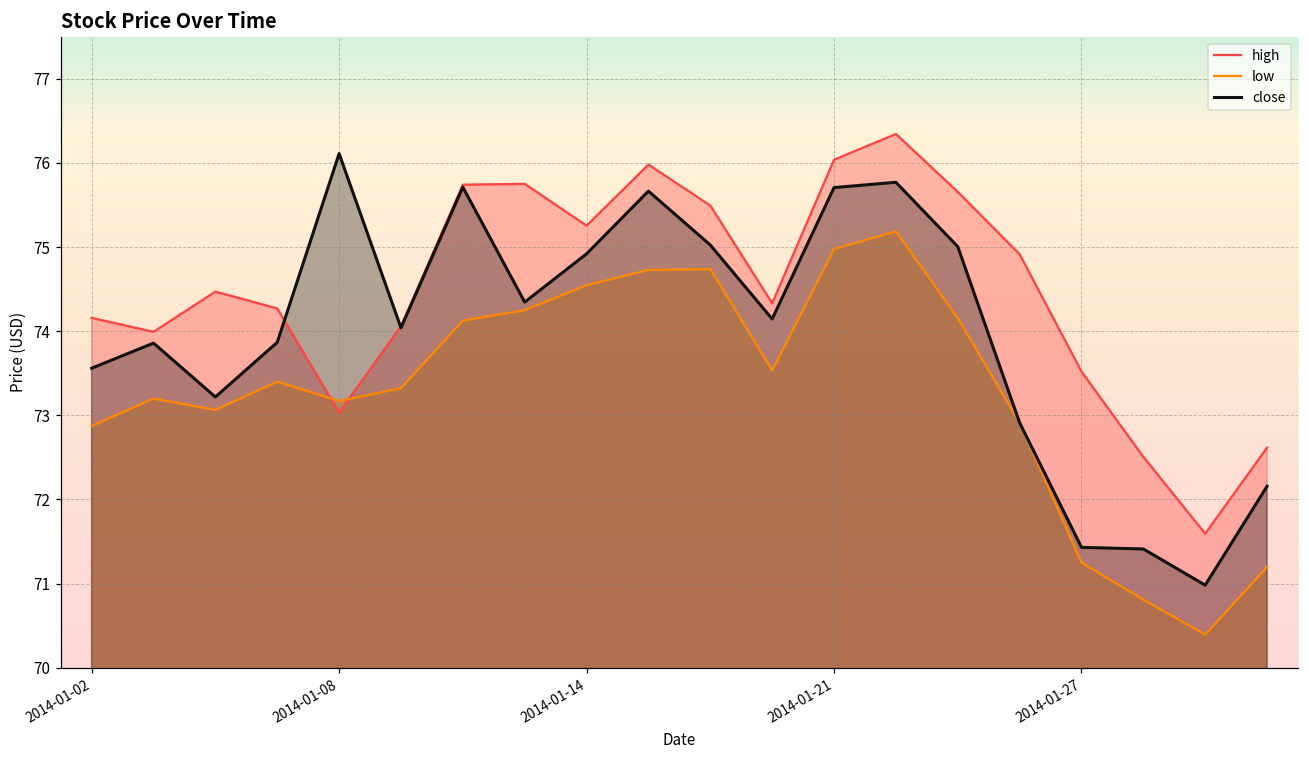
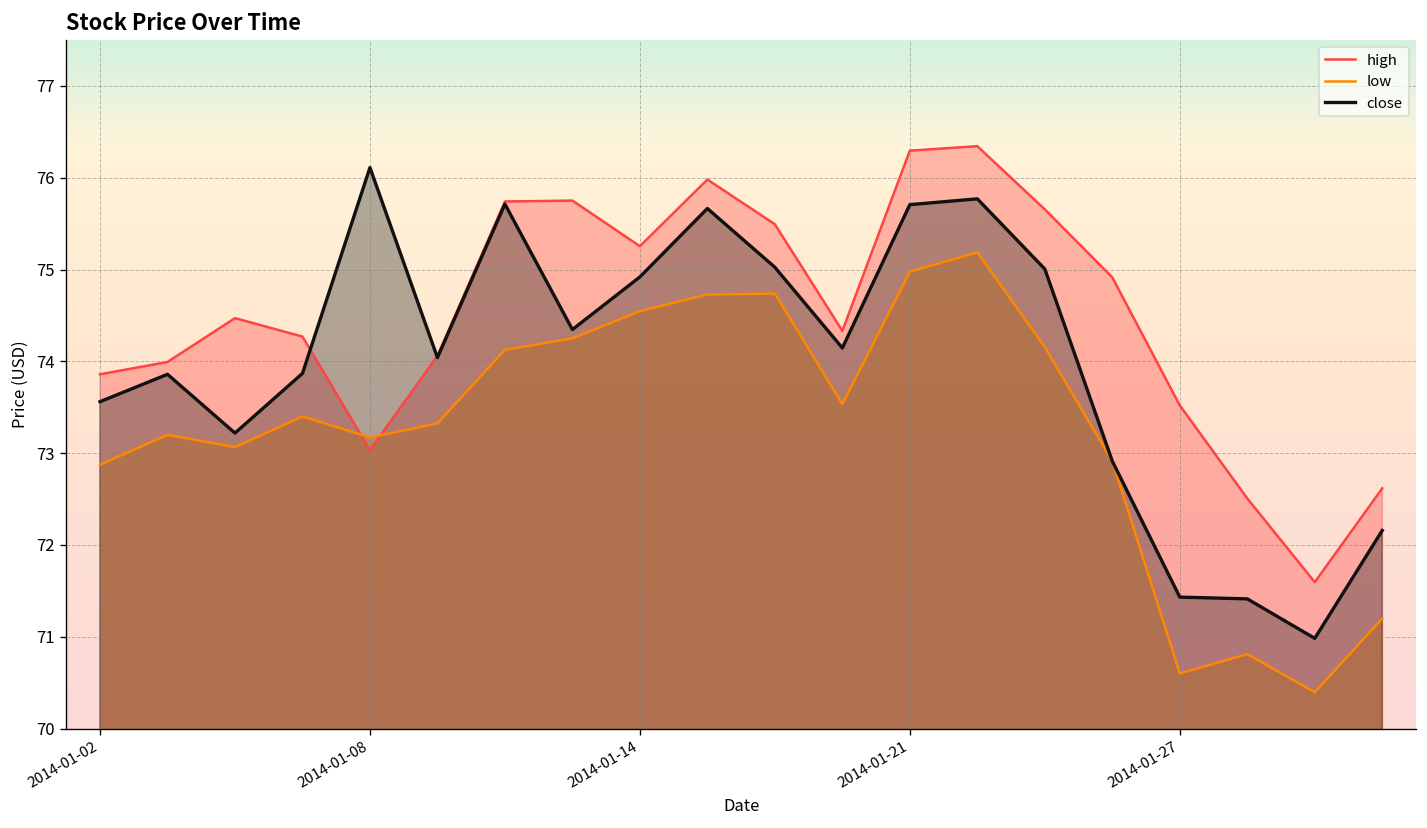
  {
    "high": {
-     "2014-01-02": 74.2,
+     "2014-01-02": 73.9,
      "2014-01-08": 73.0,
      "2014-01-14": 75.3,
-     "2014-01-21": 76.0,
+     "2014-01-21": 76.3,
      "2014-01-27": 73.5
    },
    "low": {
      "2014-01-02": 72.9,
      "2014-01-08": 73.2,
      "2014-01-14": 74.5,
      "2014-01-21": 75.0,
-     "2014-01-27": 71.2
+     "2014-01-27": 70.6
    },
    "close": {
      "2014-01-02": 73.6,
      "2014-01-08": 76.1,
      "2014-01-14": 74.9,
      "2014-01-21": 75.7,
      "2014-01-27": 71.4
    }
  }
